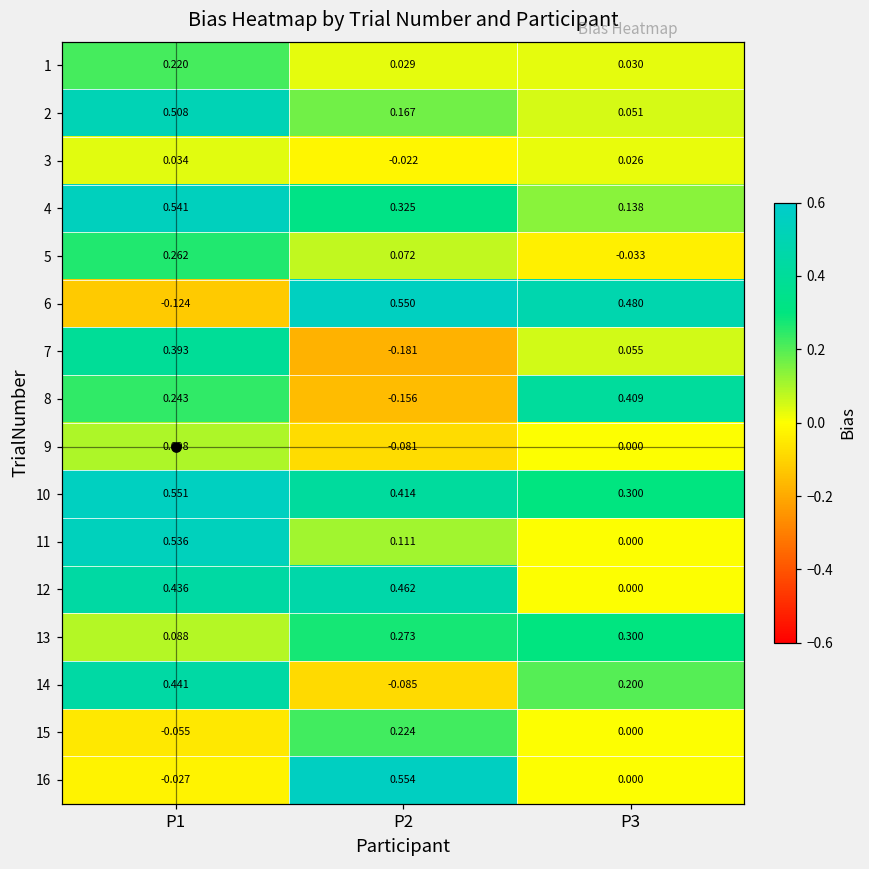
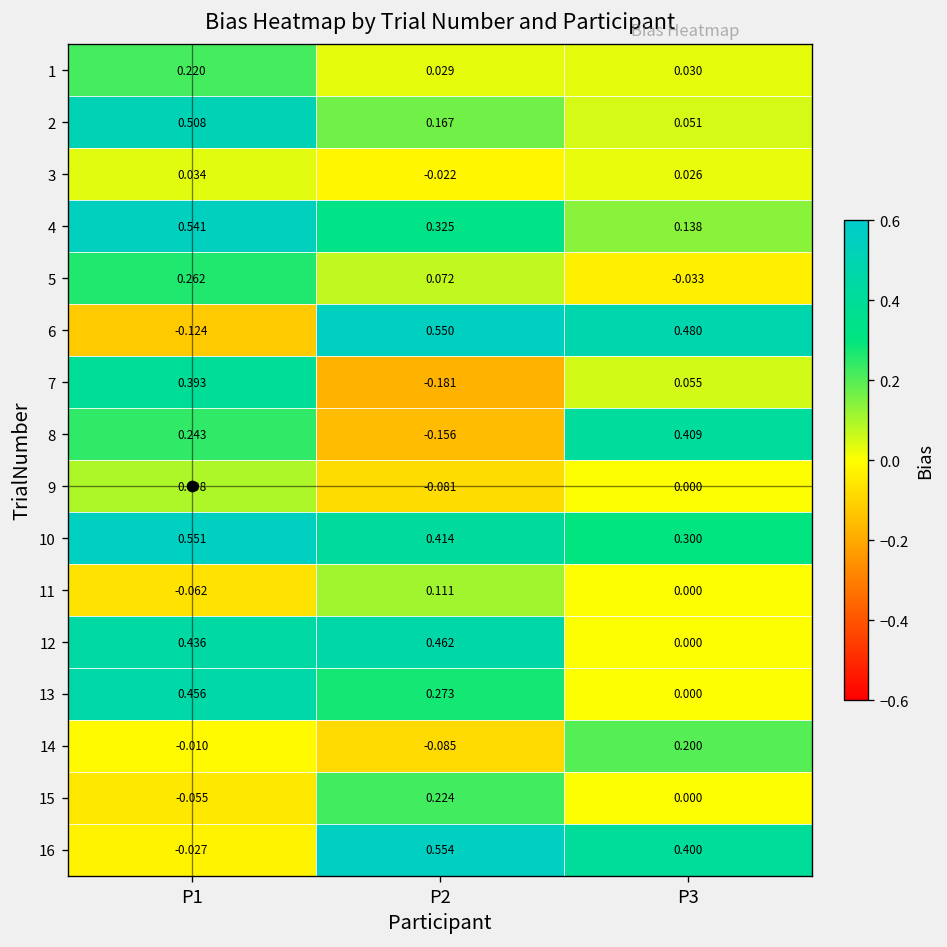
  {
    "1": {
      "P1": 0.220,
      "P2": 0.029,
      "P3": 0.030
    },
    "2": {
      "P1": 0.508,
      "P2": 0.167,
      "P3": 0.051
    },
    "3": {
      "P1": 0.034,
      "P2": -0.022,
      "P3": 0.026
    },
    "4": {
      "P1": 0.541,
      "P2": 0.325,
      "P3": 0.138
    },
    "5": {
      "P1": 0.262,
      "P2": 0.072,
      "P3": -0.033
    },
    "6": {
      "P1": -0.124,
      "P2": 0.550,
      "P3": 0.480
    },
    "7": {
      "P1": 0.393,
      "P2": -0.181,
      "P3": 0.055
    },
    "8": {
      "P1": 0.243,
      "P2": -0.156,
      "P3": 0.409
    },
    "9": {
      "P2": -0.081,
      "P3": 0.000
    },
    "10": {
      "P1": 0.551,
      "P2": 0.414,
      "P3": 0.300
    },
    "11": {
-     "P1": 0.536,
+     "P1": -0.062,
      "P2": 0.111,
      "P3": 0.000
    },
    "12": {
      "P1": 0.436,
      "P2": 0.462,
      "P3": 0.000
    },
    "13": {
-     "P1": 0.088,
+     "P1": 0.456,
      "P2": 0.273,
-     "P3": 0.300
+     "P3": 0.000
    },
    "14": {
-     "P1": 0.441,
+     "P1": -0.010,
      "P2": -0.085,
      "P3": 0.200
    },
    "15": {
      "P1": -0.055,
      "P2": 0.224,
      "P3": 0.000
    },
    "16": {
      "P1": -0.027,
      "P2": 0.554,
-     "P3": 0.000
+     "P3": 0.400
    }
  }
